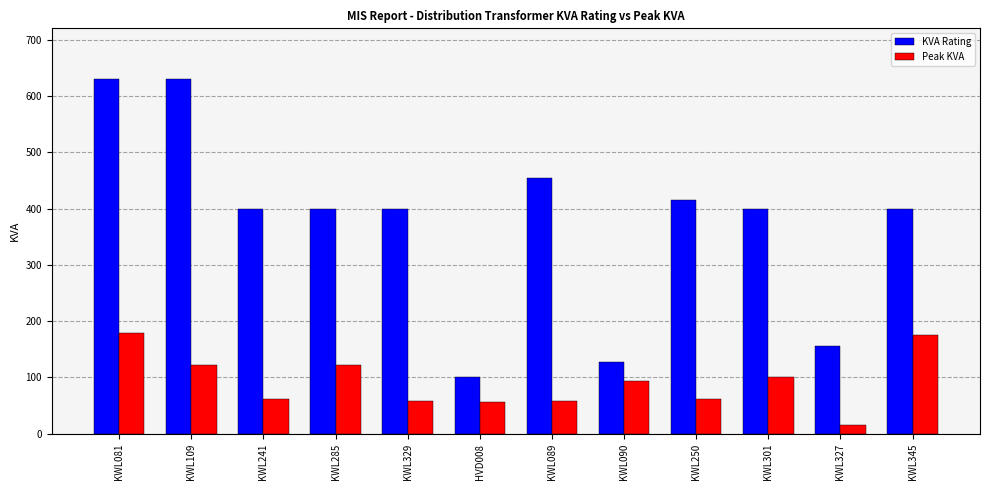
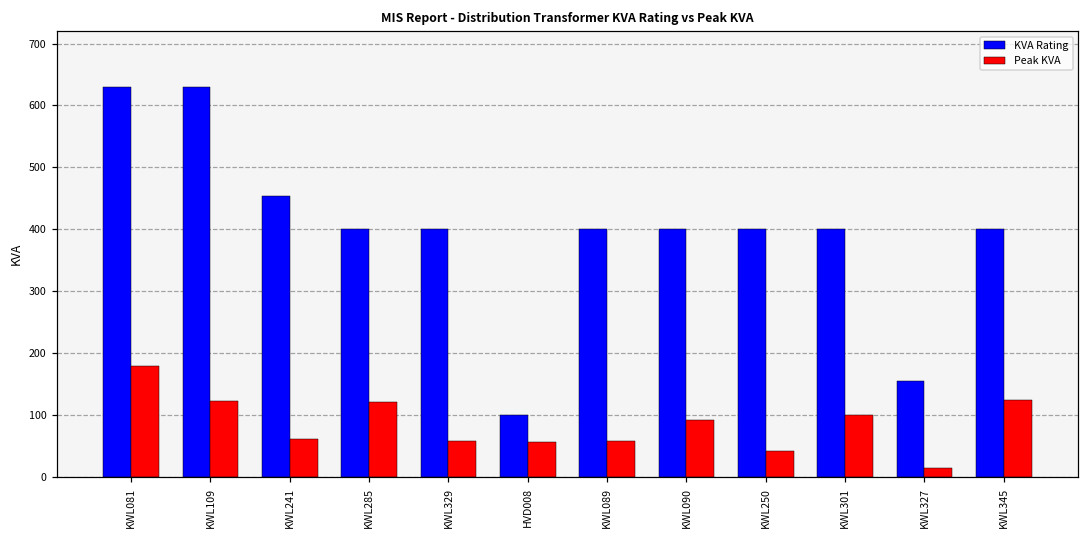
  {
    "KVA Rating": {
      "KWL081": 630,
      "KWL109": 630,
-     "KWL241": 400,
+     "KWL241": 450,
      "KWL285": 400,
      "KWL329": 400,
      "HVD008": 100,
-     "KWL089": 460,
-     "KWL090": 130,
-     "KWL250": 420,
+     "KWL089": 400,
+     "KWL090": 400,
+     "KWL250": 400,
      "KWL301": 400,
      "KWL327": 160,
      "KWL345": 400
    },
    "Peak KVA": {
      "KWL081": 180,
      "KWL109": 120,
      "KWL241": 60,
      "KWL285": 120,
      "KWL329": 60,
      "HVD008": 60,
      "KWL089": 60,
      "KWL090": 90,
-     "KWL250": 60,
+     "KWL250": 40,
      "KWL301": 100,
      "KWL327": 20,
-     "KWL345": 180
+     "KWL345": 130
    }
  }
